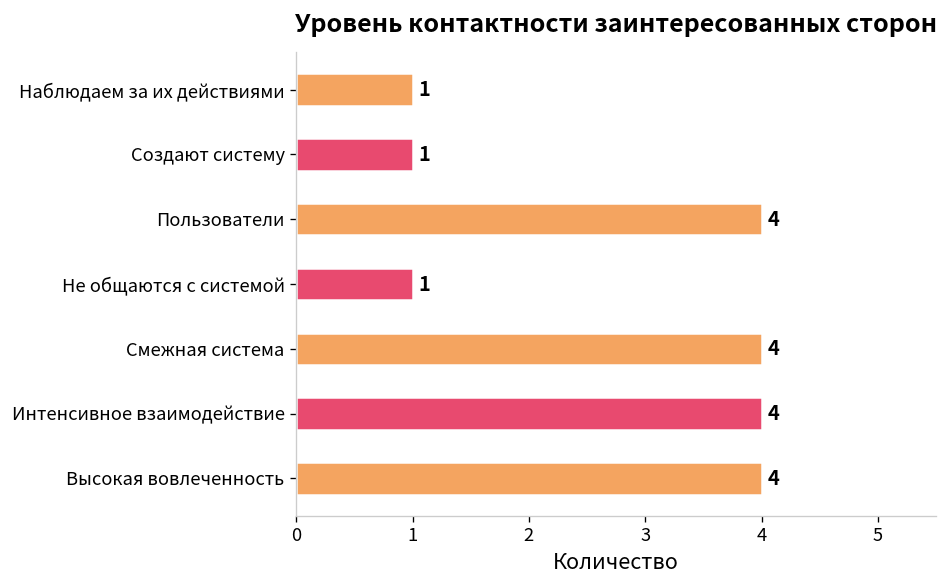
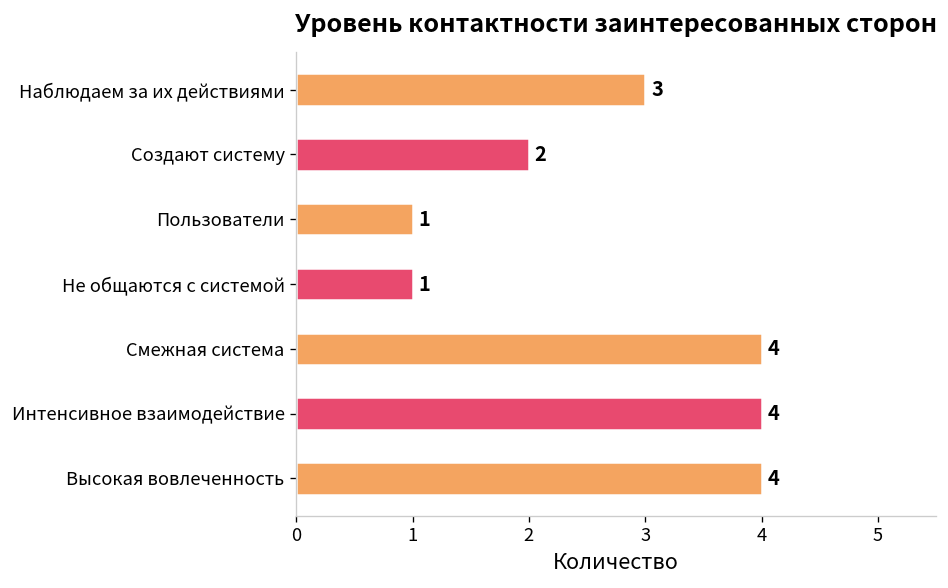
  {
-   "Наблюдаем за их действиями": 1,
-   "Создают систему": 1,
-   "Пользователи": 4,
+   "Наблюдаем за их действиями": 3,
+   "Создают систему": 2,
+   "Пользователи": 1,
    "Не общаются с системой": 1,
    "Смежная система": 4,
    "Интенсивное взаимодействие": 4,
    "Высокая вовлеченность": 4
  }
